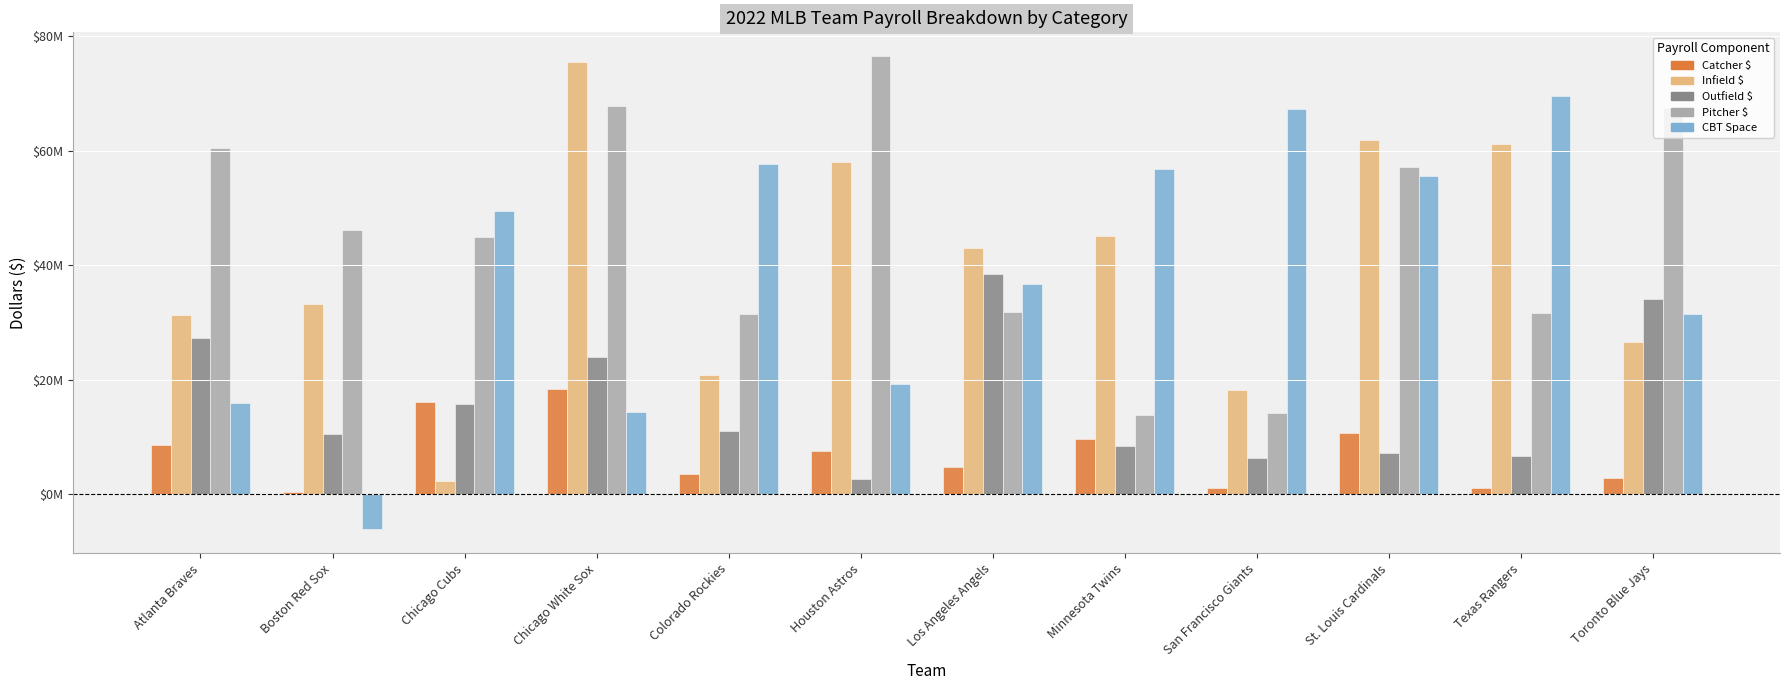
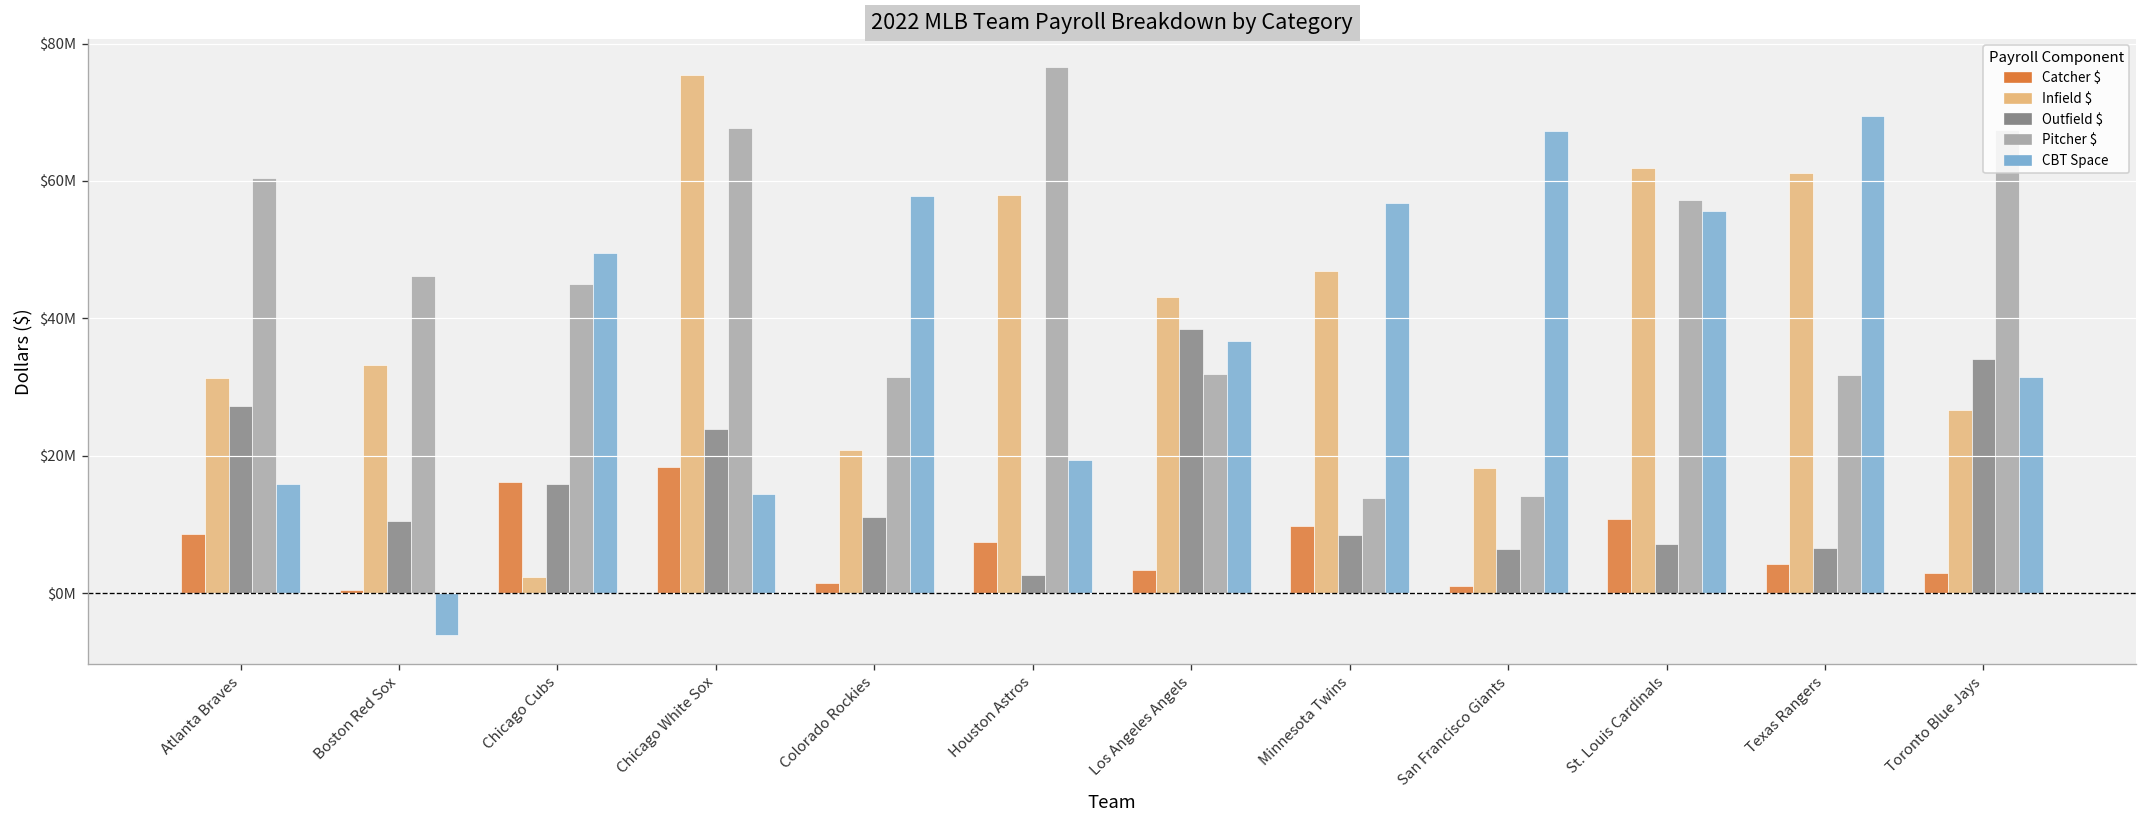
  {
    "Catcher $": {
      "Atlanta Braves": "$9000000",
      "Boston Red Sox": "$0",
      "Chicago Cubs": "$16000000",
      "Chicago White Sox": "$18000000",
-     "Colorado Rockies": "$4000000",
+     "Colorado Rockies": "$1000000",
      "Houston Astros": "$7000000",
-     "Los Angeles Angels": "$5000000",
+     "Los Angeles Angels": "$3000000",
      "Minnesota Twins": "$10000000",
      "San Francisco Giants": "$1000000",
      "St. Louis Cardinals": "$11000000",
-     "Texas Rangers": "$1000000",
+     "Texas Rangers": "$4000000",
      "Toronto Blue Jays": "$3000000"
    },
    "Infield $": {
      "Atlanta Braves": "$31000000",
      "Boston Red Sox": "$33000000",
      "Chicago Cubs": "$2000000",
      "Chicago White Sox": "$75000000",
      "Colorado Rockies": "$21000000",
      "Houston Astros": "$58000000",
      "Los Angeles Angels": "$43000000",
-     "Minnesota Twins": "$45000000",
+     "Minnesota Twins": "$47000000",
      "San Francisco Giants": "$18000000",
      "St. Louis Cardinals": "$62000000",
      "Texas Rangers": "$61000000",
      "Toronto Blue Jays": "$27000000"
    },
    "CBT Space": {
      "Atlanta Braves": "$16000000",
      "Boston Red Sox": "$-6000000",
      "Chicago Cubs": "$49000000",
      "Chicago White Sox": "$14000000",
      "Colorado Rockies": "$58000000",
      "Houston Astros": "$19000000",
      "Los Angeles Angels": "$37000000",
      "Minnesota Twins": "$57000000",
      "San Francisco Giants": "$67000000",
      "St. Louis Cardinals": "$56000000",
      "Texas Rangers": "$69000000",
      "Toronto Blue Jays": "$31000000"
    }
  }
